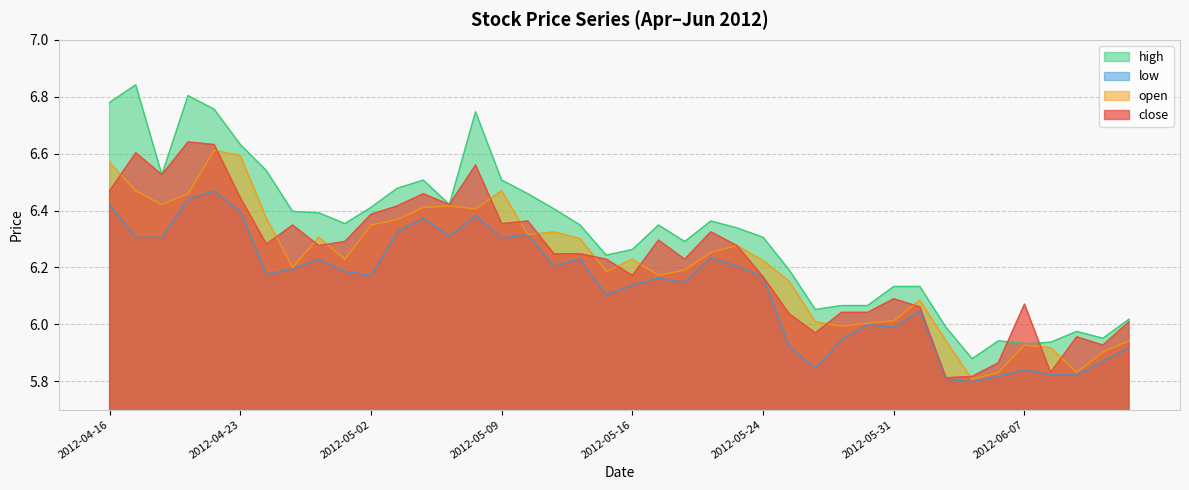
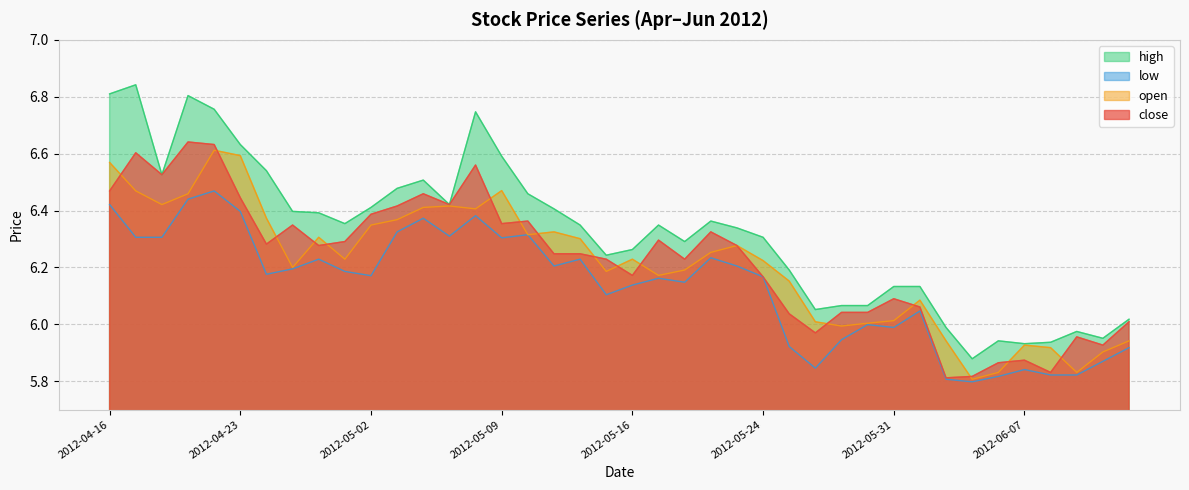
  {
    "high": {
-     "2012-04-16": 6.78,
+     "2012-04-16": 6.81,
      "2012-04-23": 6.63,
      "2012-05-02": 6.41,
-     "2012-05-09": 6.51,
+     "2012-05-09": 6.59,
      "2012-05-16": 6.26,
      "2012-05-24": 6.31,
      "2012-05-31": 6.13
    },
    "low": {
      "2012-04-16": 6.42,
      "2012-04-23": 6.40,
      "2012-05-02": 6.17,
      "2012-05-09": 6.30,
      "2012-05-16": 6.14,
      "2012-05-31": 5.99,
      "2012-06-07": 5.84
    },
    "open": {
      "2012-04-16": 6.57,
      "2012-04-23": 6.59,
      "2012-05-02": 6.35,
      "2012-05-09": 6.47,
      "2012-05-16": 6.23,
      "2012-05-24": 6.22,
      "2012-05-31": 6.01
    },
    "close": {
      "2012-04-16": 6.47,
      "2012-04-23": 6.45,
      "2012-05-02": 6.39,
      "2012-05-09": 6.35,
      "2012-05-16": 6.17,
      "2012-05-31": 6.09,
-     "2012-06-07": 6.07
+     "2012-06-07": 5.87
    }
  }
